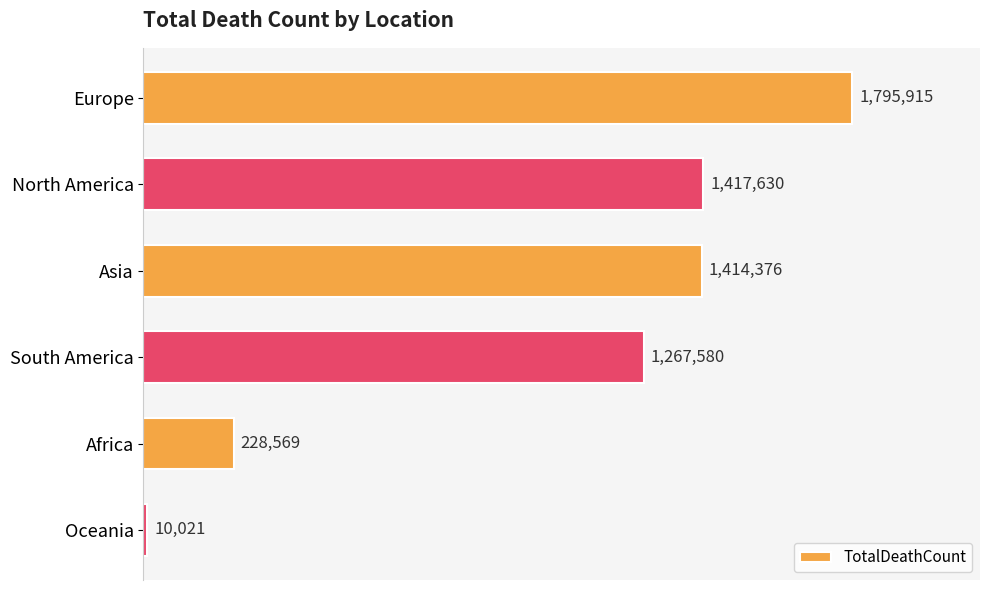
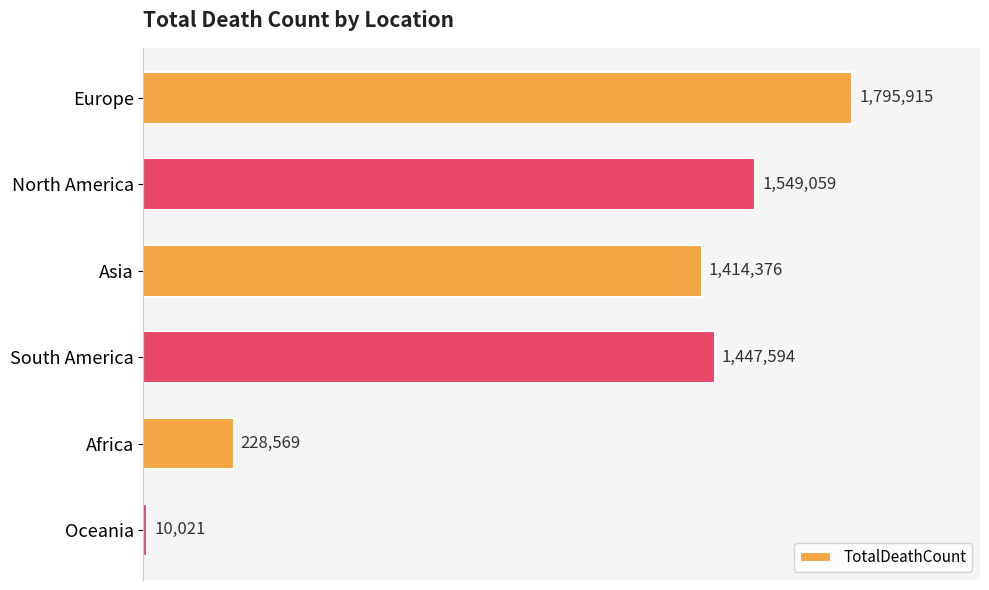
  {
    "Europe": "1,795,915",
-   "North America": "1,417,630",
+   "North America": "1,549,059",
    "Asia": "1,414,376",
-   "South America": "1,267,580",
+   "South America": "1,447,594",
    "Africa": "228,569",
    "Oceania": "10,021"
  }
